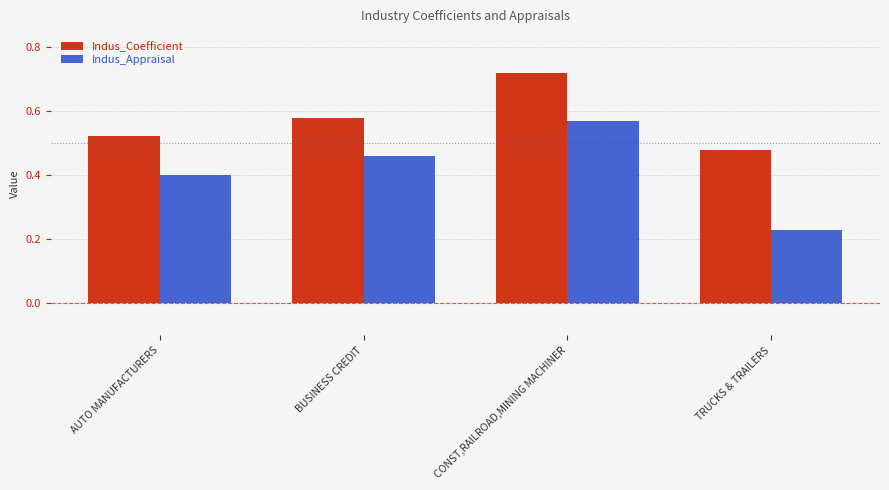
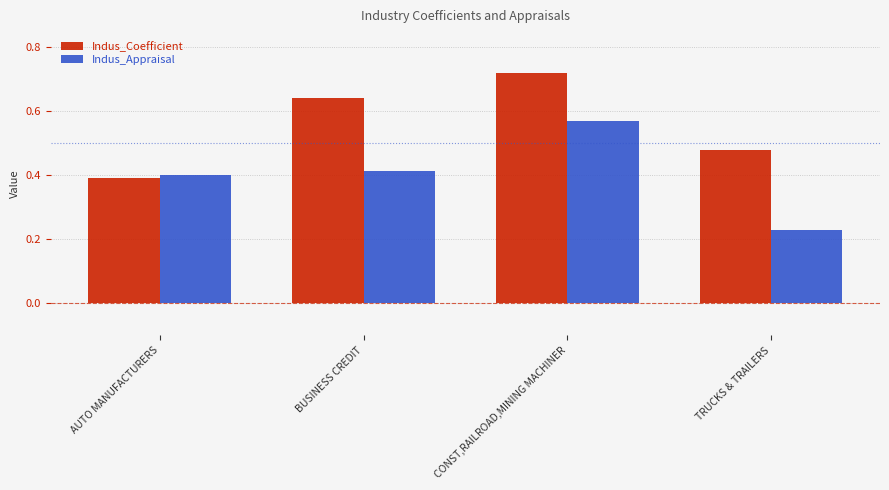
  {
    "Indus_Coefficient": {
-     "AUTO MANUFACTURERS": 0.52,
-     "BUSINESS CREDIT": 0.58,
+     "AUTO MANUFACTURERS": 0.39,
+     "BUSINESS CREDIT": 0.64,
      "CONST,RAILROAD,MINING MACHINER": 0.72,
      "TRUCKS & TRAILERS": 0.48
    },
    "Indus_Appraisal": {
      "AUTO MANUFACTURERS": 0.40,
-     "BUSINESS CREDIT": 0.46,
+     "BUSINESS CREDIT": 0.41,
      "CONST,RAILROAD,MINING MACHINER": 0.57,
      "TRUCKS & TRAILERS": 0.23
    }
  }
